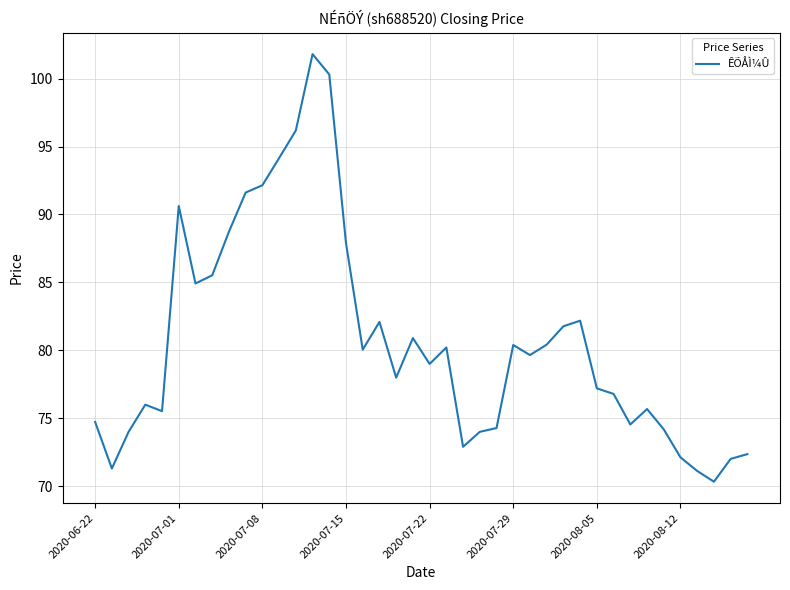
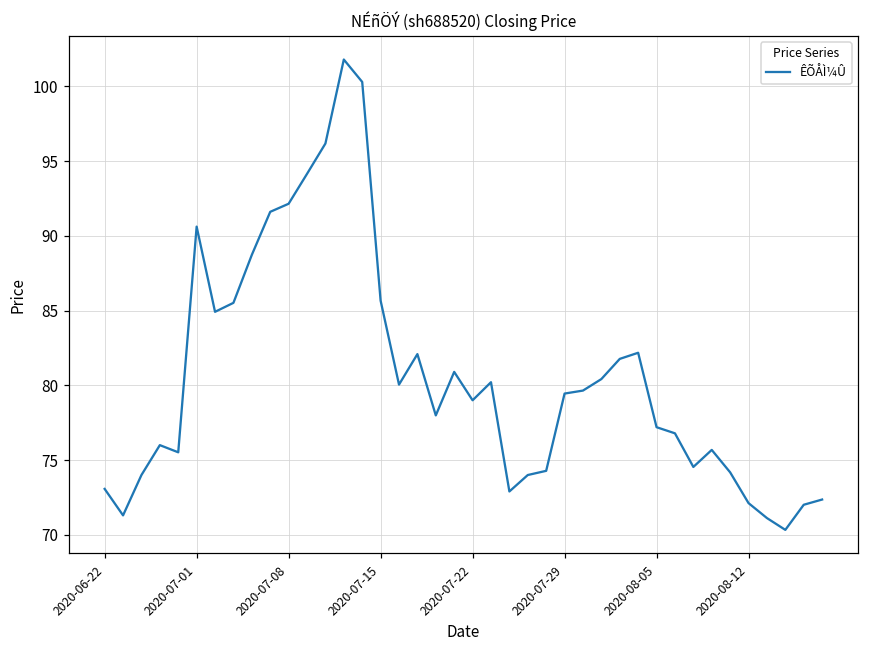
  {
-   "2020-06-22": 74.7,
+   "2020-06-22": 73.1,
    "2020-07-01": 90.6,
    "2020-07-08": 92.2,
-   "2020-07-15": 87.9,
+   "2020-07-15": 85.7,
    "2020-07-22": 79.0,
-   "2020-07-29": 80.4,
+   "2020-07-29": 79.5,
    "2020-08-05": 77.2,
    "2020-08-12": 72.1
  }
